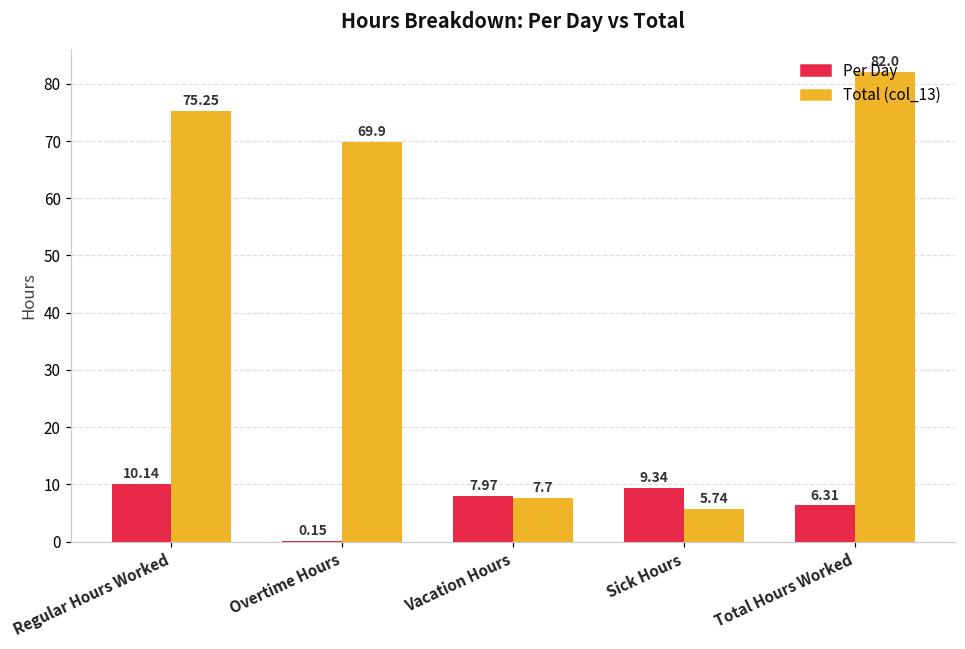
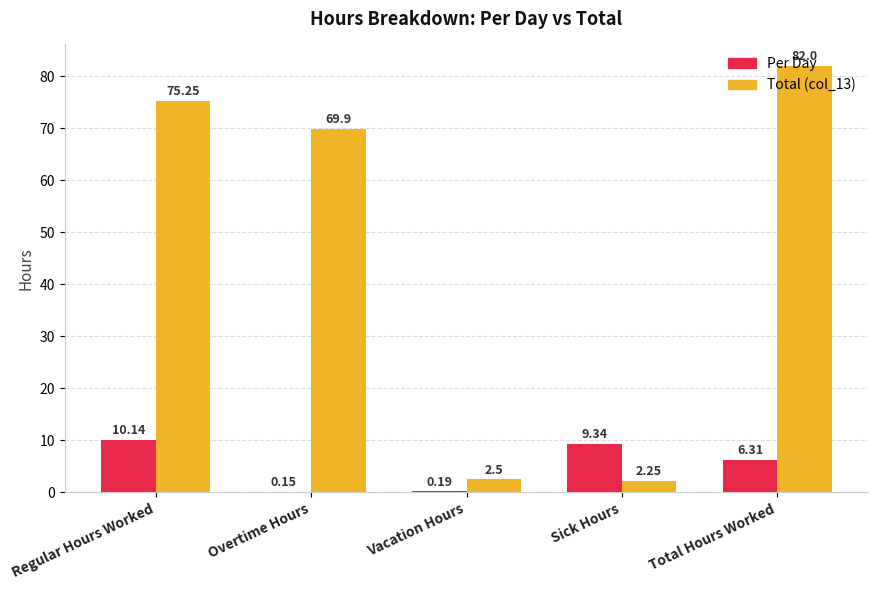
  {
    "Per Day": {
      "Regular Hours Worked": 10.14,
      "Overtime Hours": 0.15,
-     "Vacation Hours": 7.97,
+     "Vacation Hours": 0.19,
      "Sick Hours": 9.34,
      "Total Hours Worked": 6.31
    },
    "Total (col_13)": {
      "Regular Hours Worked": 75.25,
      "Overtime Hours": 69.9,
-     "Vacation Hours": 7.7,
-     "Sick Hours": 5.74,
+     "Vacation Hours": 2.5,
+     "Sick Hours": 2.25,
      "Total Hours Worked": 82.0
    }
  }
